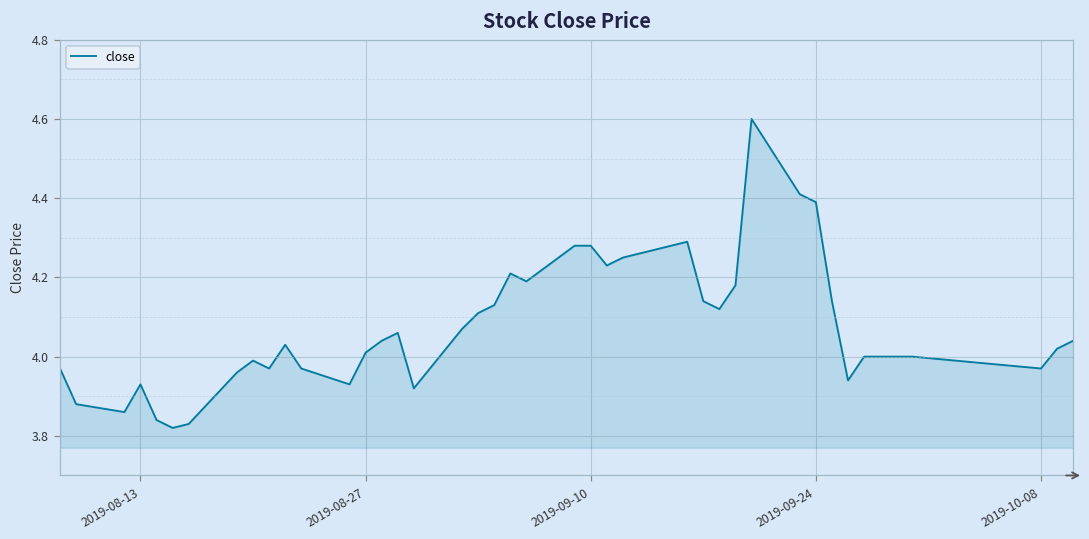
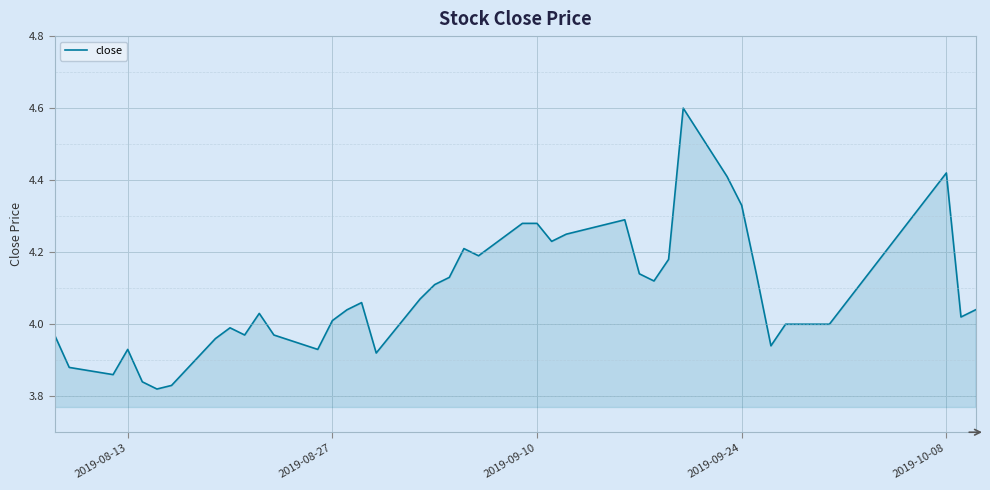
  {
    "2019-08-13": 3.93,
    "2019-08-27": 4.01,
    "2019-09-10": 4.28,
-   "2019-09-24": 4.39,
-   "2019-10-08": 3.97
+   "2019-09-24": 4.33,
+   "2019-10-08": 4.42
  }
